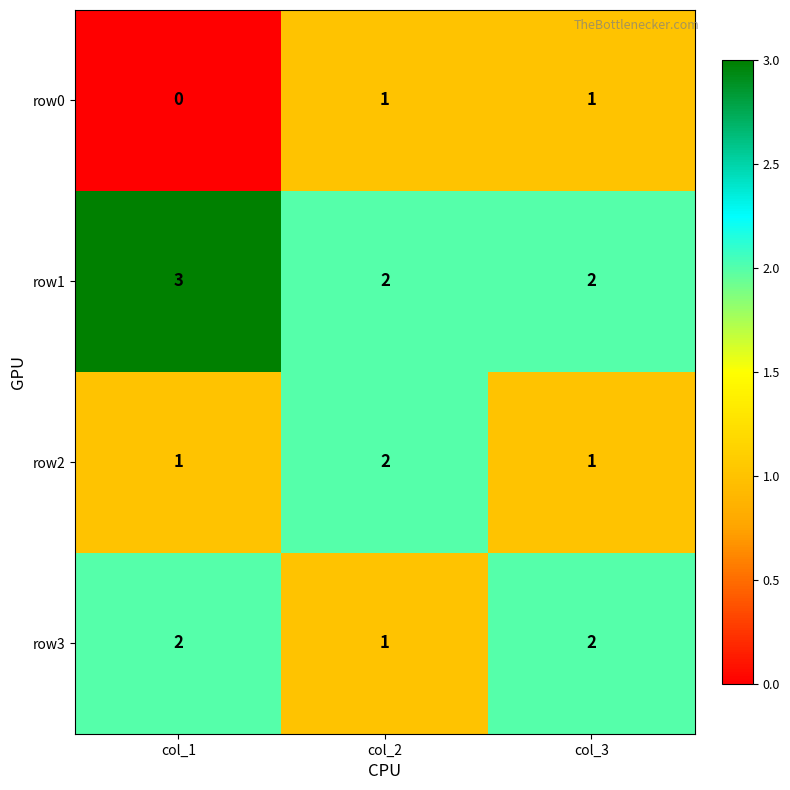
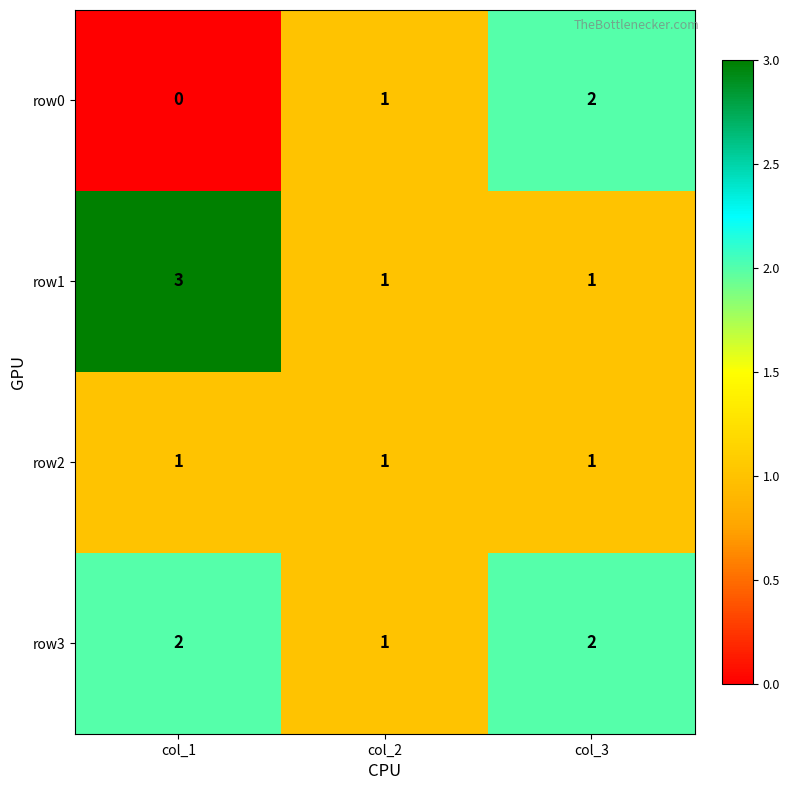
  {
    "row0": {
      "col_1": 0,
      "col_2": 1,
-     "col_3": 1
+     "col_3": 2
    },
    "row1": {
      "col_1": 3,
-     "col_2": 2,
-     "col_3": 2
+     "col_2": 1,
+     "col_3": 1
    },
    "row2": {
      "col_1": 1,
-     "col_2": 2,
+     "col_2": 1,
      "col_3": 1
    },
    "row3": {
      "col_1": 2,
      "col_2": 1,
      "col_3": 2
    }
  }
